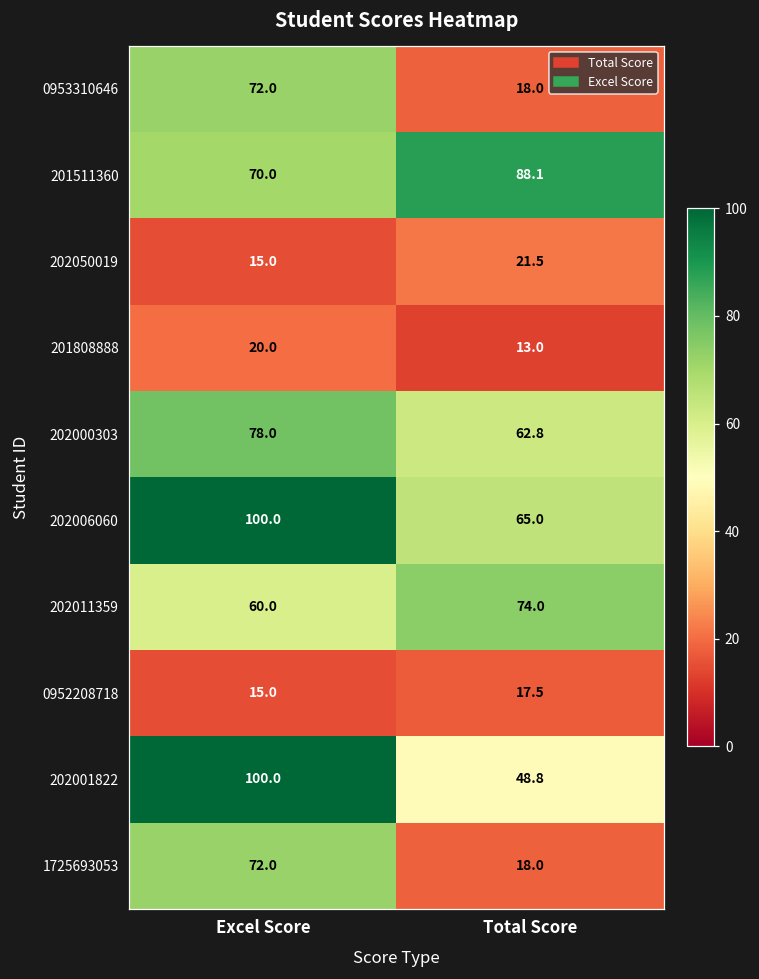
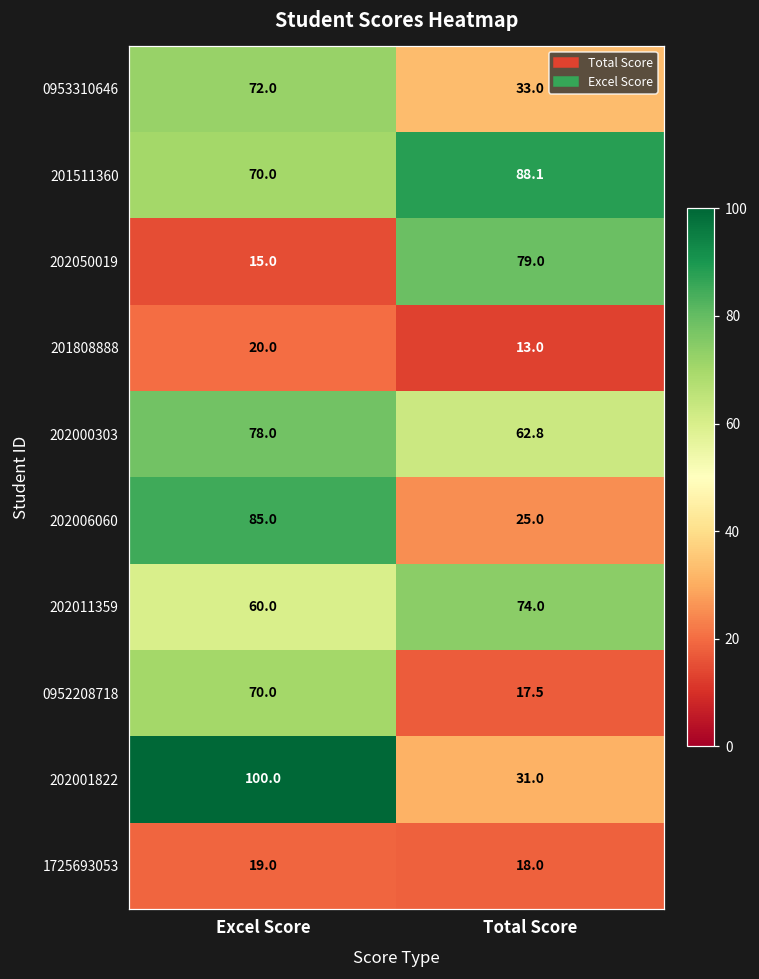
  {
    "0953310646": {
      "Excel Score": 72.0,
-     "Total Score": 18.0
+     "Total Score": 33.0
    },
    "201511360": {
      "Excel Score": 70.0,
      "Total Score": 88.1
    },
    "202050019": {
      "Excel Score": 15.0,
-     "Total Score": 21.5
+     "Total Score": 79.0
    },
    "201808888": {
      "Excel Score": 20.0,
      "Total Score": 13.0
    },
    "202000303": {
      "Excel Score": 78.0,
      "Total Score": 62.8
    },
    "202006060": {
-     "Excel Score": 100.0,
-     "Total Score": 65.0
+     "Excel Score": 85.0,
+     "Total Score": 25.0
    },
    "202011359": {
      "Excel Score": 60.0,
      "Total Score": 74.0
    },
    "0952208718": {
-     "Excel Score": 15.0,
+     "Excel Score": 70.0,
      "Total Score": 17.5
    },
    "202001822": {
      "Excel Score": 100.0,
-     "Total Score": 48.8
+     "Total Score": 31.0
    },
    "1725693053": {
-     "Excel Score": 72.0,
+     "Excel Score": 19.0,
      "Total Score": 18.0
    }
  }
